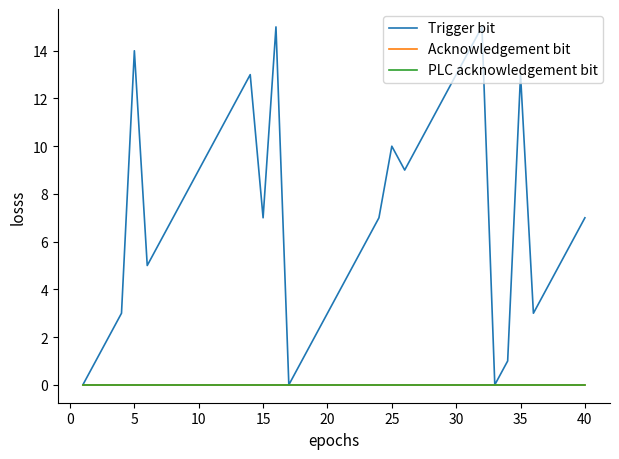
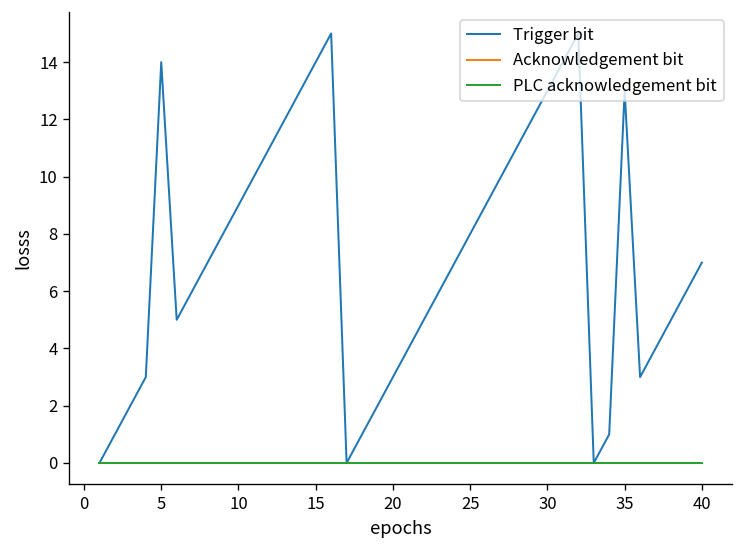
  {
    "Trigger bit": {
      "5": 14,
      "10": 9,
-     "15": 7,
+     "15": 14,
      "20": 3,
-     "25": 10,
+     "25": 8,
      "40": 7
    },
    "PLC acknowledgement bit": {
      "5": 0,
      "10": 0,
      "15": 0,
      "20": 0,
      "25": 0,
      "30": 0,
      "35": 0,
      "40": 0
    }
  }
